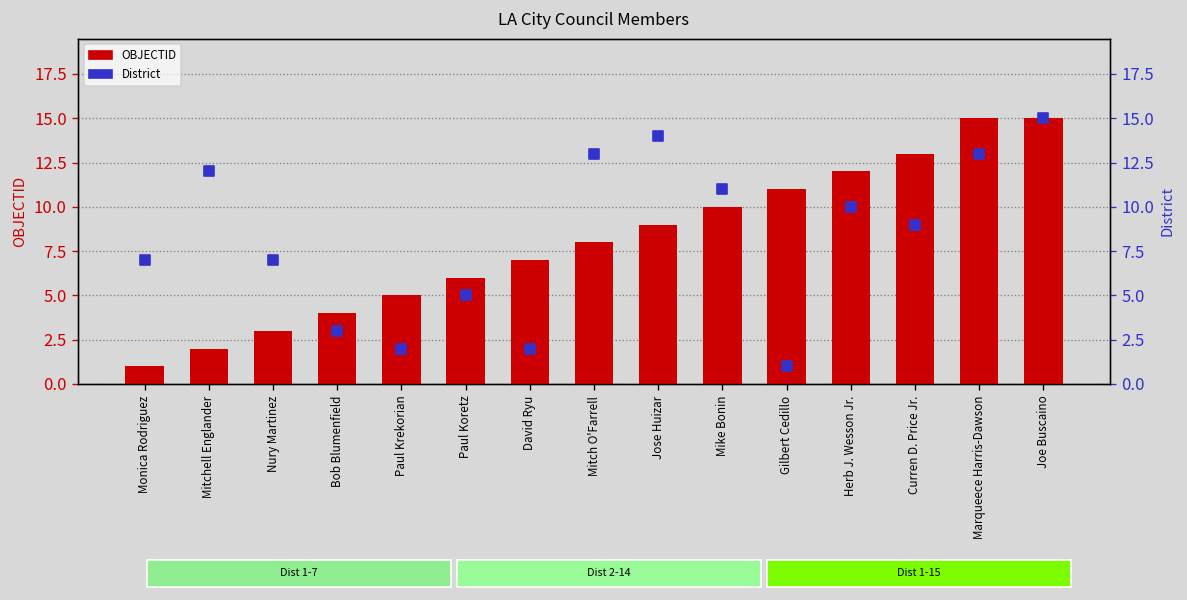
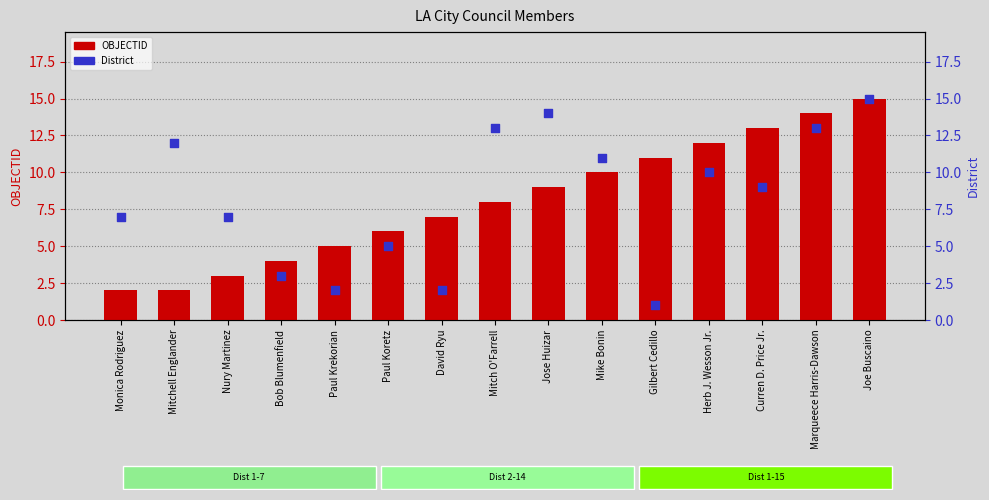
  {
    "OBJECTID": {
-     "Monica Rodriguez": 1,
+     "Monica Rodriguez": 2,
      "Mitchell Englander": 2,
      "Nury Martinez": 3,
      "Bob Blumenfield": 4,
      "Paul Krekorian": 5,
      "Paul Koretz": 6,
      "David Ryu": 7,
      "Mitch O'Farrell": 8,
      "Jose Huizar": 9,
      "Mike Bonin": 10,
      "Gilbert Cedillo": 11,
      "Herb J. Wesson Jr.": 12,
      "Curren D. Price Jr.": 13,
-     "Marqueece Harris-Dawson": 15,
+     "Marqueece Harris-Dawson": 14,
      "Joe Buscaino": 15
    }
  }
